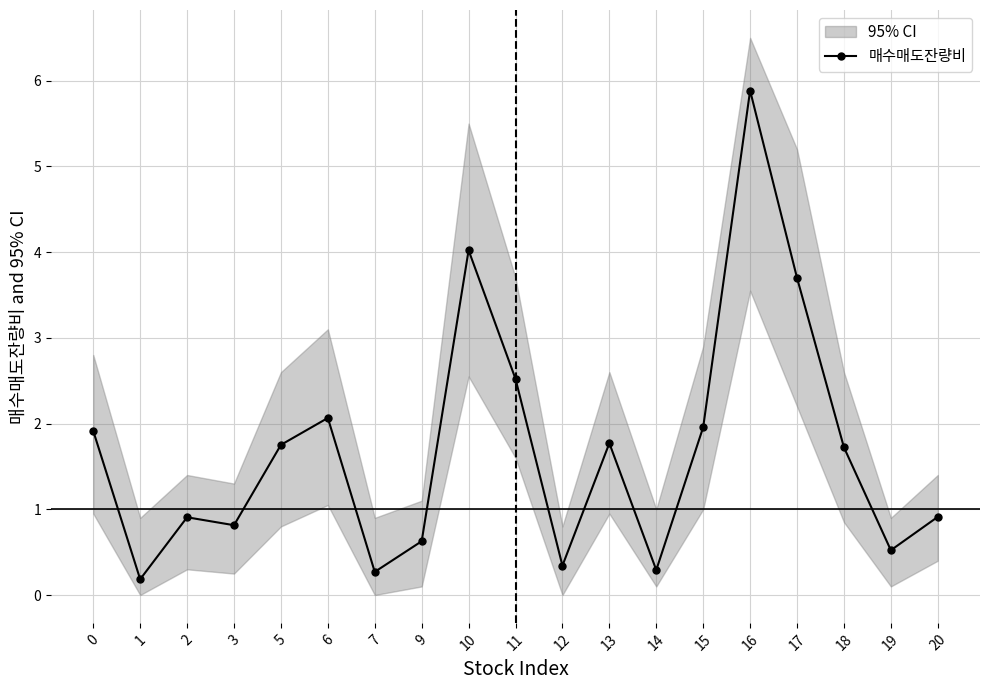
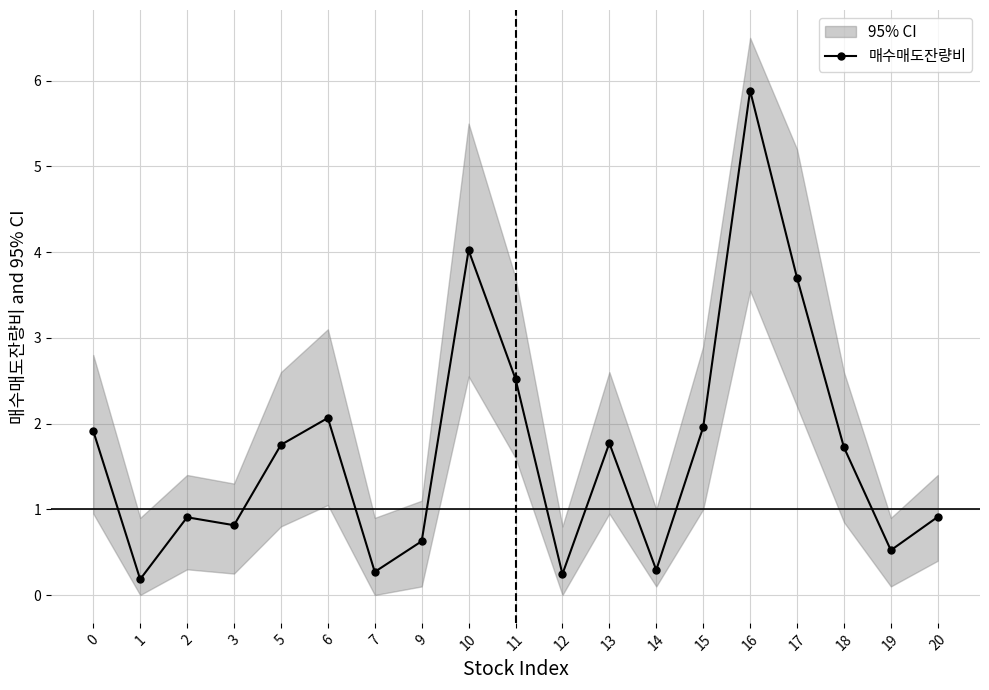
  {
    "매수매도잔량비": {
      "0": 1.9,
      "1": 0.2,
      "2": 0.9,
      "3": 0.8,
      "5": 1.8,
      "6": 2.1,
      "7": 0.3,
      "9": 0.6,
      "10": 4.0,
      "11": 2.5,
-     "12": 0.3,
+     "12": 0.2,
      "13": 1.8,
      "14": 0.3,
      "15": 2.0,
      "16": 5.9,
      "17": 3.7,
      "18": 1.7,
      "19": 0.5,
      "20": 0.9
    }
  }
